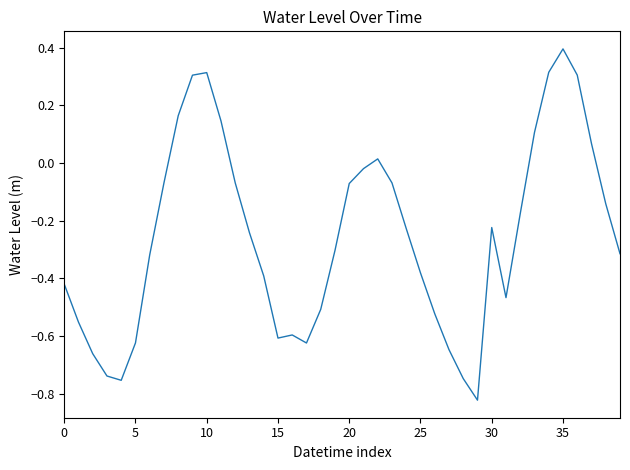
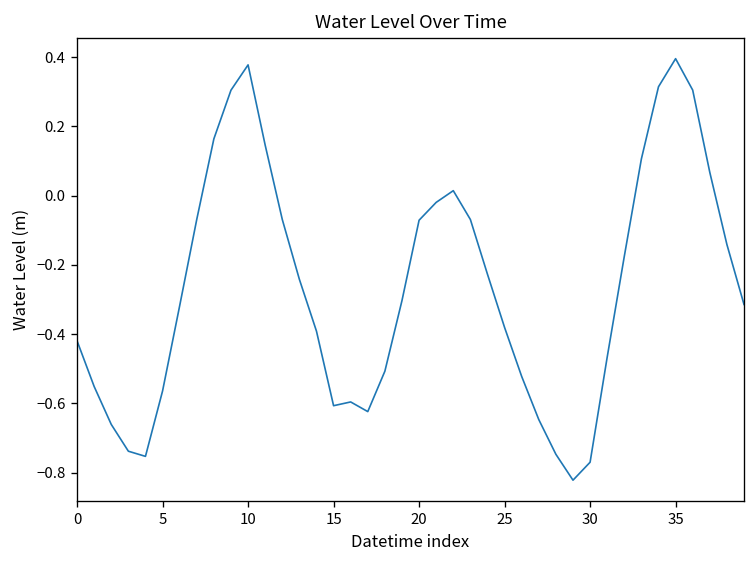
  {
    "0": -0.42,
-   "5": -0.62,
-   "10": 0.31,
+   "5": -0.56,
+   "10": 0.38,
    "15": -0.61,
    "20": -0.07,
    "25": -0.38,
-   "30": -0.22,
+   "30": -0.77,
    "35": 0.40
  }
